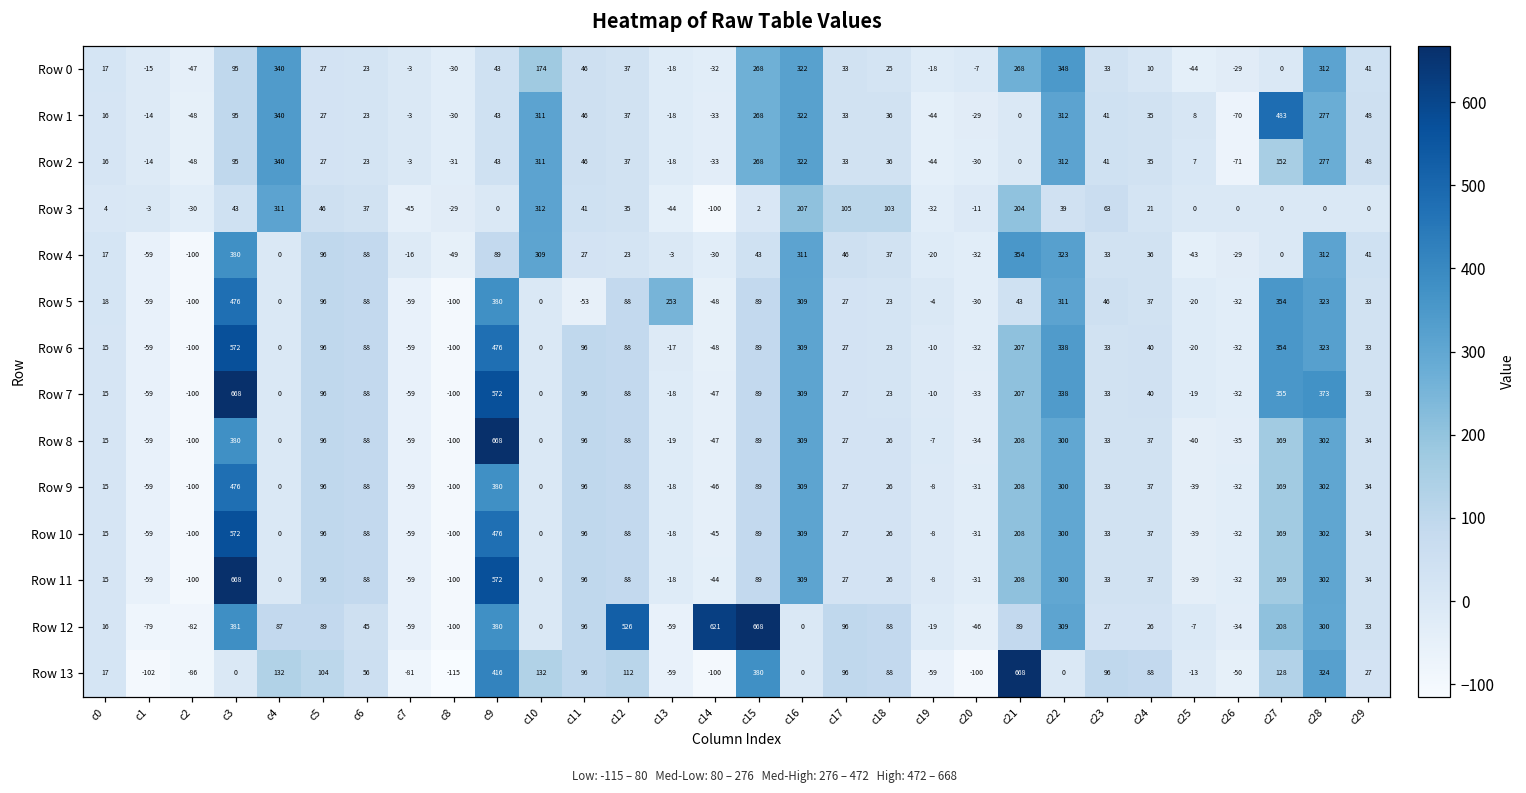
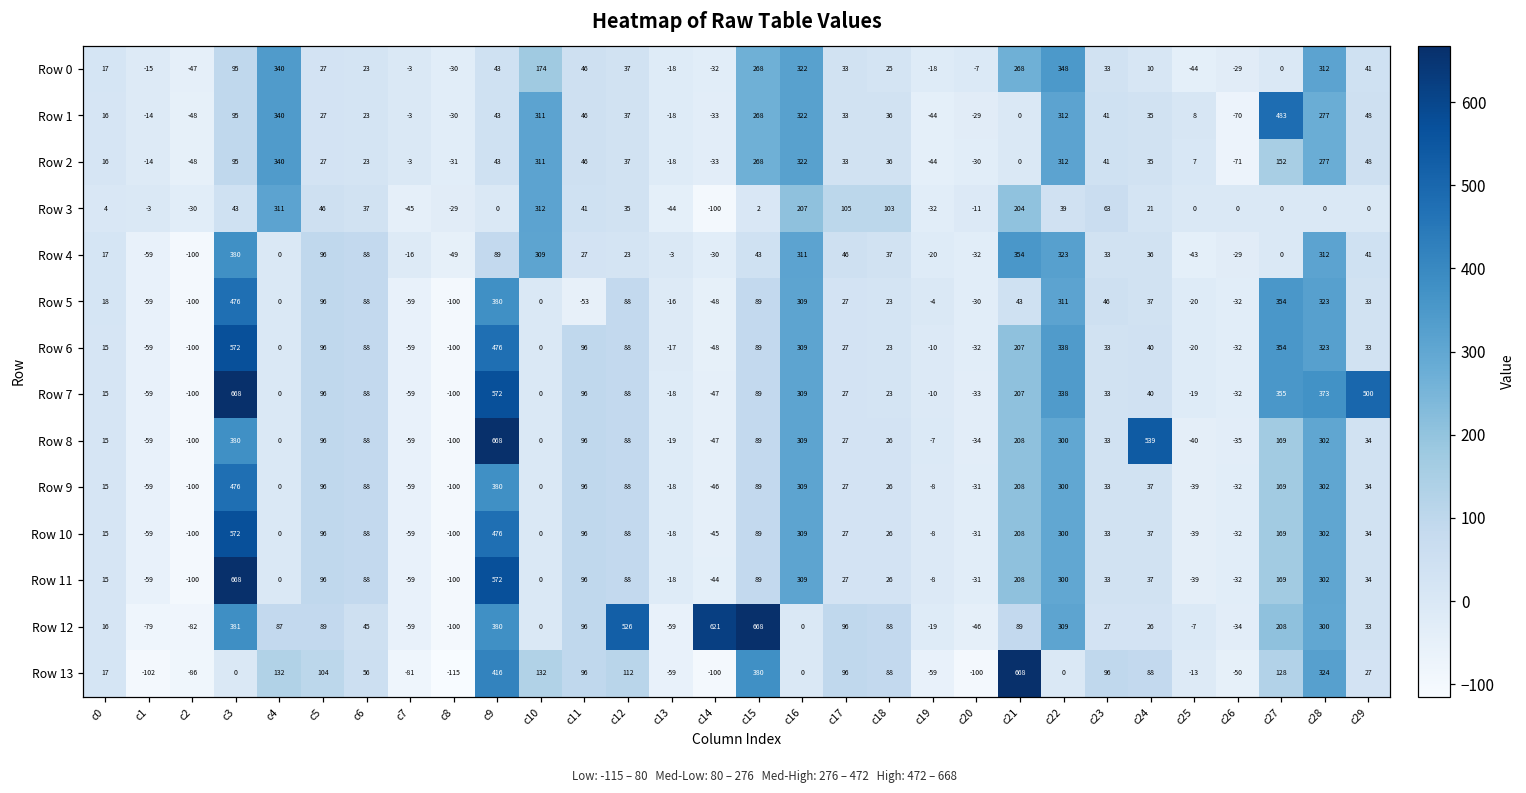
  {
    "Row 5": {
      "c0": 18,
      "c1": -59,
      "c2": -100,
      "c3": 476,
      "c4": 0,
      "c5": 96,
      "c6": 88,
      "c7": -59,
      "c8": -100,
      "c9": 380,
      "c10": 0,
      "c11": -53,
      "c12": 88,
-     "c13": 253,
+     "c13": -16,
      "c14": -48,
      "c15": 89,
      "c16": 309,
      "c17": 27,
      "c18": 23,
      "c19": -4,
      "c20": -30,
      "c21": 43,
      "c22": 311,
      "c23": 46,
      "c24": 37,
      "c25": -20,
      "c26": -32,
      "c27": 354,
      "c28": 323,
      "c29": 33
    },
    "Row 7": {
      "c0": 15,
      "c1": -59,
      "c2": -100,
      "c3": 668,
      "c4": 0,
      "c5": 96,
      "c6": 88,
      "c7": -59,
      "c8": -100,
      "c9": 572,
      "c10": 0,
      "c11": 96,
      "c12": 88,
      "c13": -18,
      "c14": -47,
      "c15": 89,
      "c16": 309,
      "c17": 27,
      "c18": 23,
      "c19": -10,
      "c20": -33,
      "c21": 207,
      "c22": 338,
      "c23": 33,
      "c24": 40,
      "c25": -19,
      "c26": -32,
      "c27": 355,
      "c28": 373,
-     "c29": 33
+     "c29": 500
    },
    "Row 8": {
      "c0": 15,
      "c1": -59,
      "c2": -100,
      "c3": 380,
      "c4": 0,
      "c5": 96,
      "c6": 88,
      "c7": -59,
      "c8": -100,
      "c9": 668,
      "c10": 0,
      "c11": 96,
      "c12": 88,
      "c13": -19,
      "c14": -47,
      "c15": 89,
      "c16": 309,
      "c17": 27,
      "c18": 26,
      "c19": -7,
      "c20": -34,
      "c21": 208,
      "c22": 300,
      "c23": 33,
-     "c24": 37,
+     "c24": 539,
      "c25": -40,
      "c26": -35,
      "c27": 169,
      "c28": 302,
      "c29": 34
    }
  }
